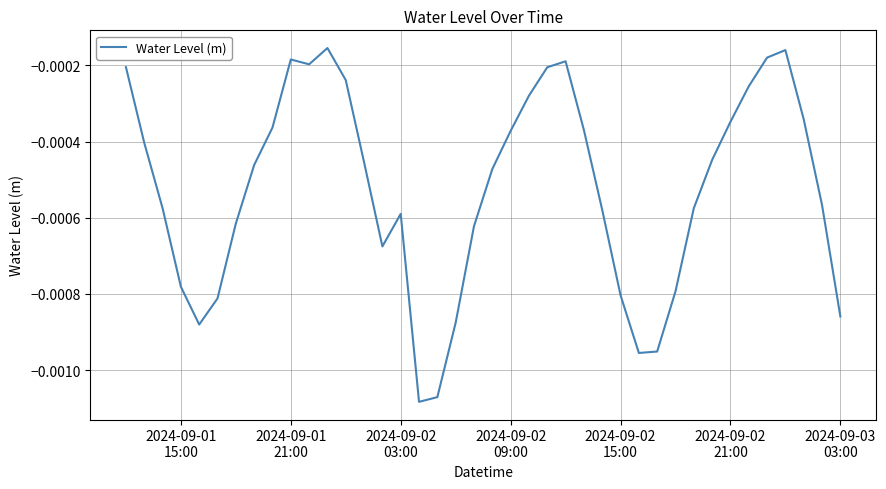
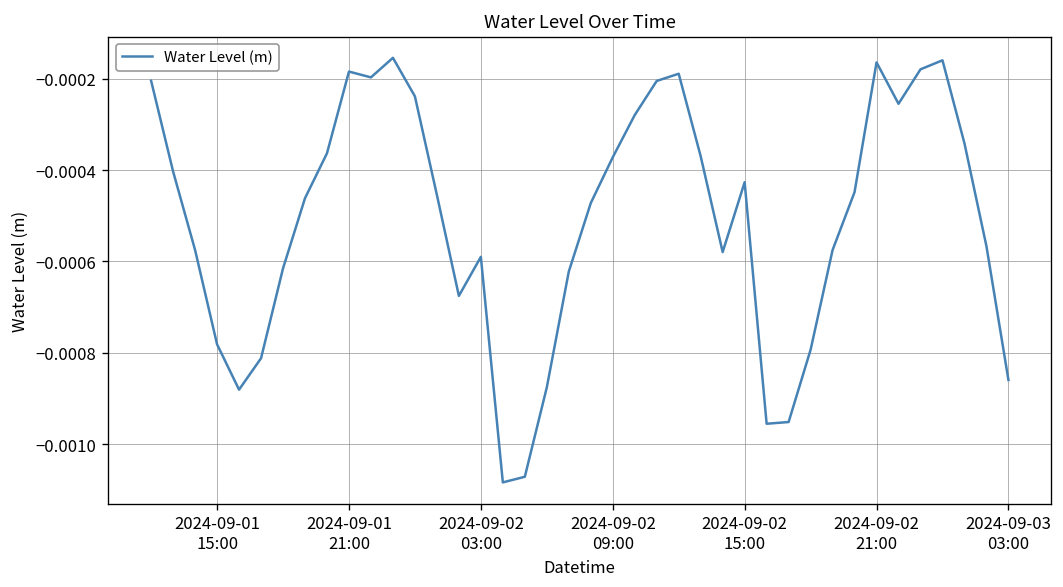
  {
    "2024-09-01 15:00": -0.00078,
    "2024-09-01 21:00": -0.00018,
    "2024-09-02 03:00": -0.00059,
    "2024-09-02 09:00": -0.00037,
-   "2024-09-02 15:00": -0.00080,
-   "2024-09-02 21:00": -0.00035,
+   "2024-09-02 15:00": -0.00043,
+   "2024-09-02 21:00": -0.00016,
    "2024-09-03 03:00": -0.00086
  }
